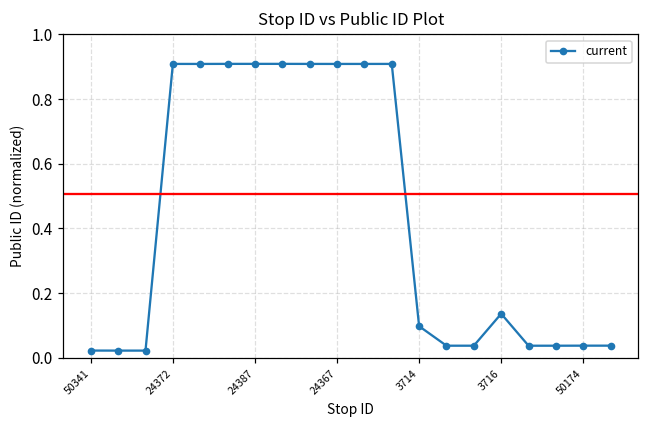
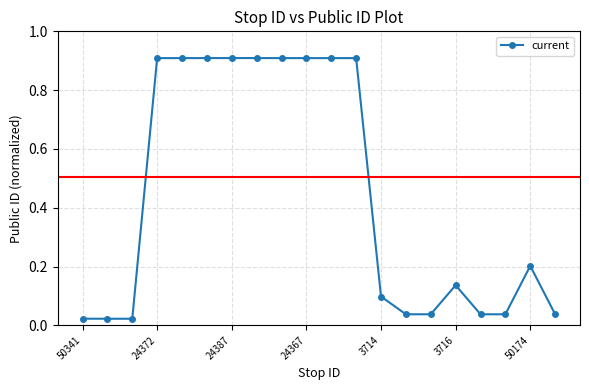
  {
    "50341": 0.02,
    "24372": 0.91,
    "24387": 0.91,
    "24367": 0.91,
    "3714": 0.10,
    "3716": 0.14,
-   "50174": 0.04
+   "50174": 0.20
  }
